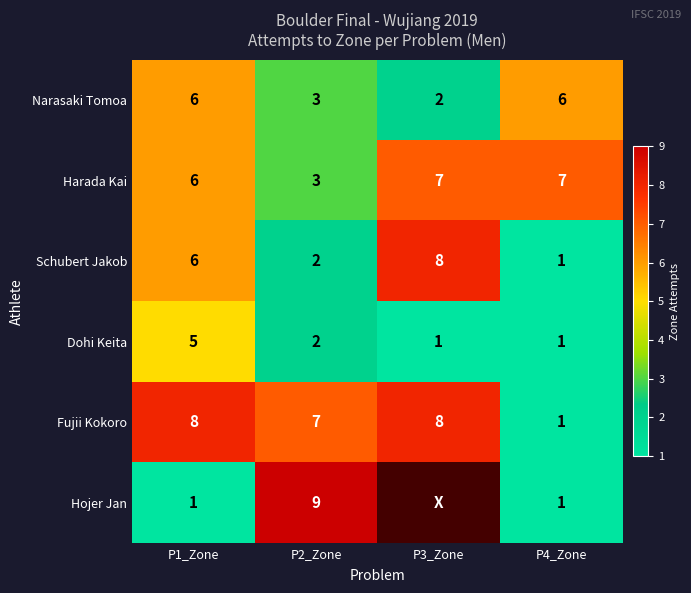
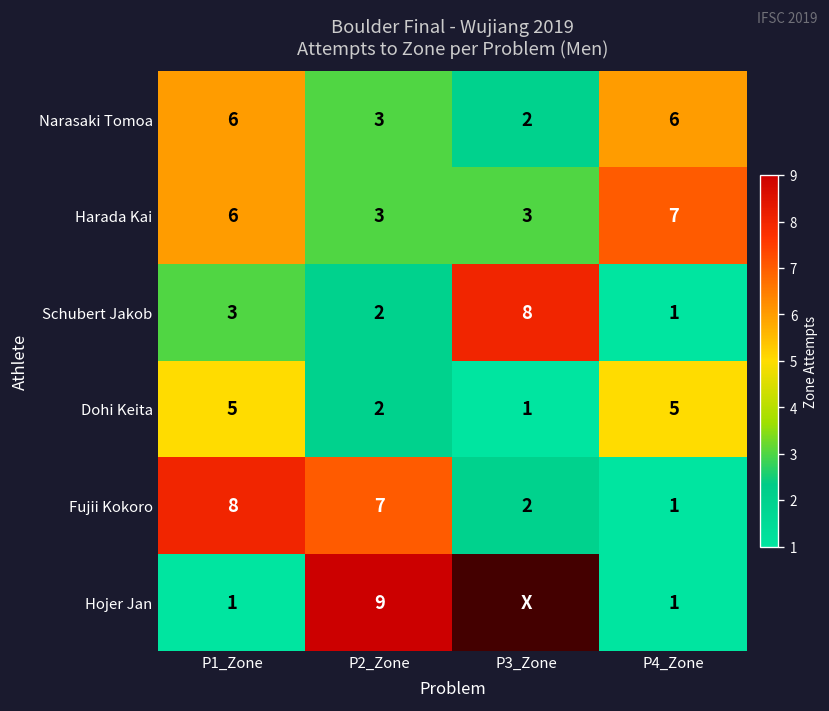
  {
    "Narasaki Tomoa": {
      "P1_Zone": 6,
      "P2_Zone": 3,
      "P3_Zone": 2,
      "P4_Zone": 6
    },
    "Harada Kai": {
      "P1_Zone": 6,
      "P2_Zone": 3,
-     "P3_Zone": 7,
+     "P3_Zone": 3,
      "P4_Zone": 7
    },
    "Schubert Jakob": {
-     "P1_Zone": 6,
+     "P1_Zone": 3,
      "P2_Zone": 2,
      "P3_Zone": 8,
      "P4_Zone": 1
    },
    "Dohi Keita": {
      "P1_Zone": 5,
      "P2_Zone": 2,
      "P3_Zone": 1,
-     "P4_Zone": 1
+     "P4_Zone": 5
    },
    "Fujii Kokoro": {
      "P1_Zone": 8,
      "P2_Zone": 7,
-     "P3_Zone": 8,
+     "P3_Zone": 2,
      "P4_Zone": 1
    },
    "Hojer Jan": {
      "P1_Zone": 1,
      "P2_Zone": 9,
      "P4_Zone": 1
    }
  }
